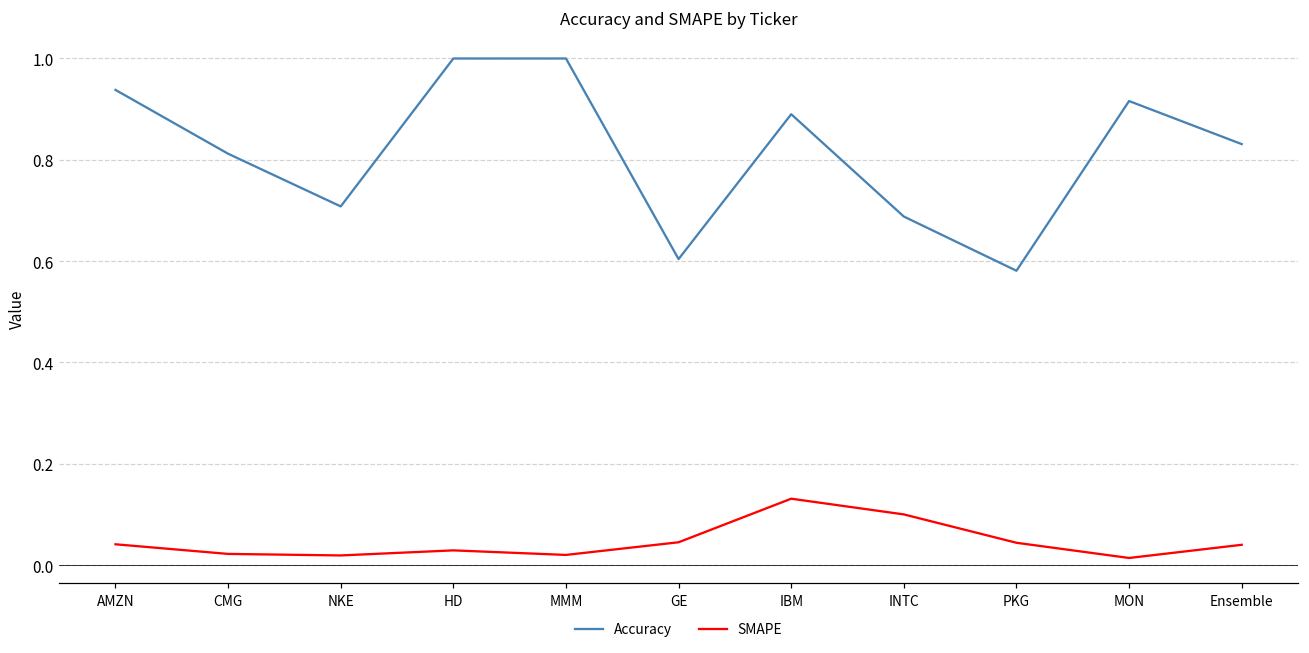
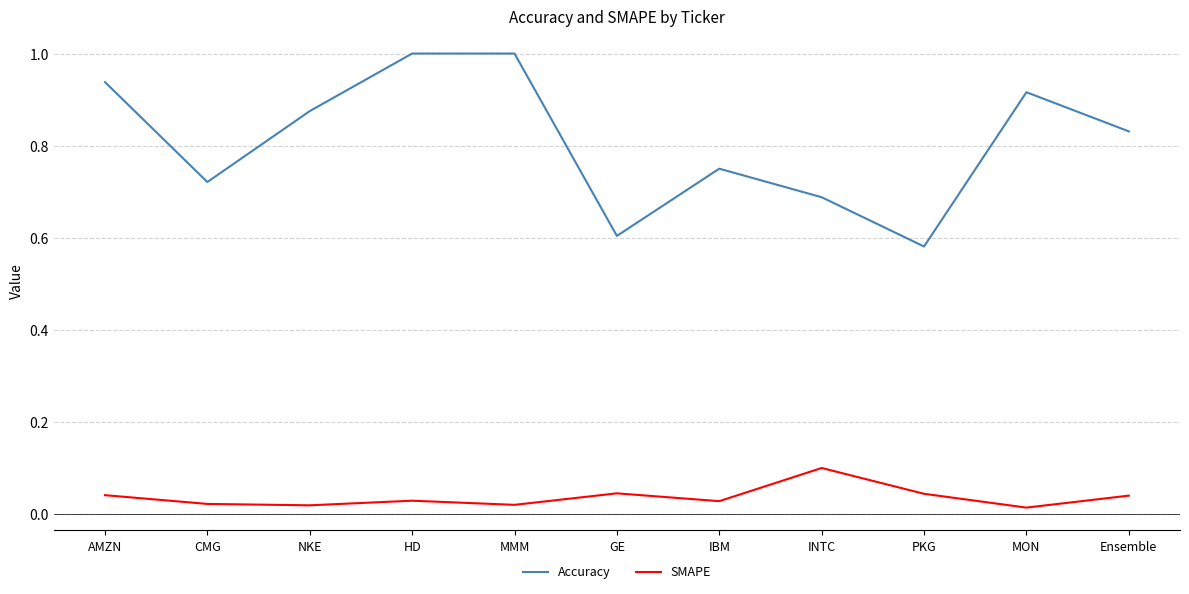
  {
    "Accuracy": {
      "AMZN": 0.94,
-     "CMG": 0.81,
-     "NKE": 0.71,
+     "CMG": 0.72,
+     "NKE": 0.88,
      "HD": 1.00,
      "MMM": 1.00,
      "GE": 0.60,
-     "IBM": 0.89,
+     "IBM": 0.75,
      "INTC": 0.69,
      "PKG": 0.58,
      "MON": 0.92,
      "Ensemble": 0.83
    },
    "SMAPE": {
      "AMZN": 0.04,
      "CMG": 0.02,
      "NKE": 0.02,
      "HD": 0.03,
      "MMM": 0.02,
      "GE": 0.05,
-     "IBM": 0.13,
+     "IBM": 0.03,
      "INTC": 0.10,
      "PKG": 0.04,
      "MON": 0.01,
      "Ensemble": 0.04
    }
  }
